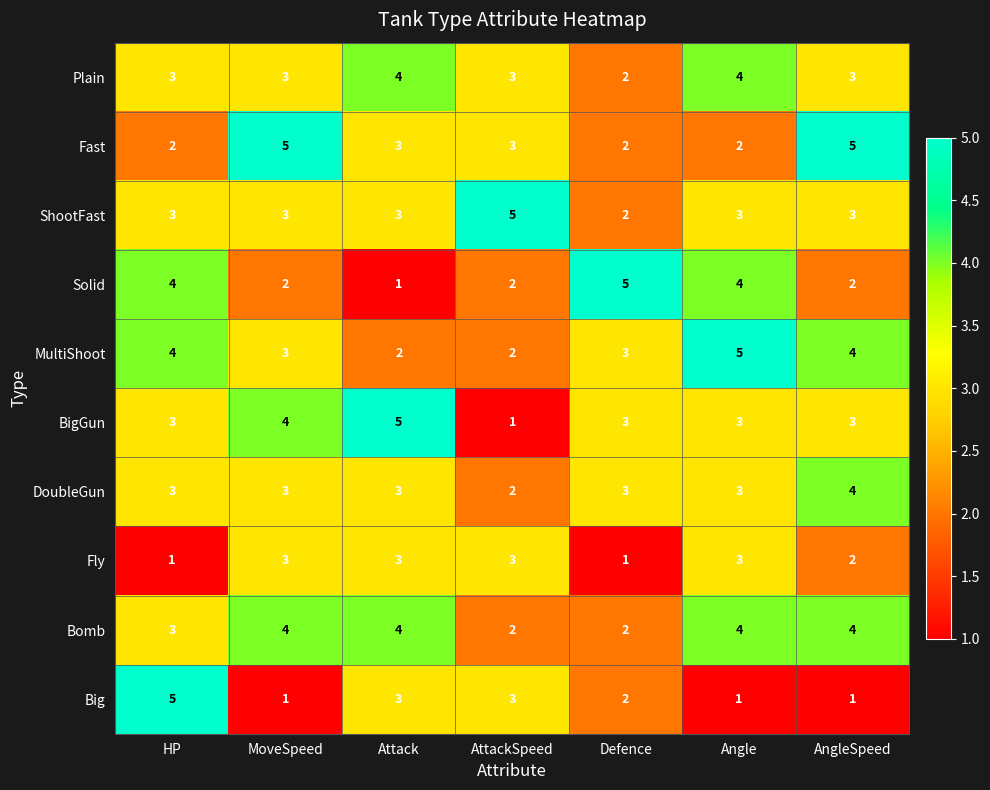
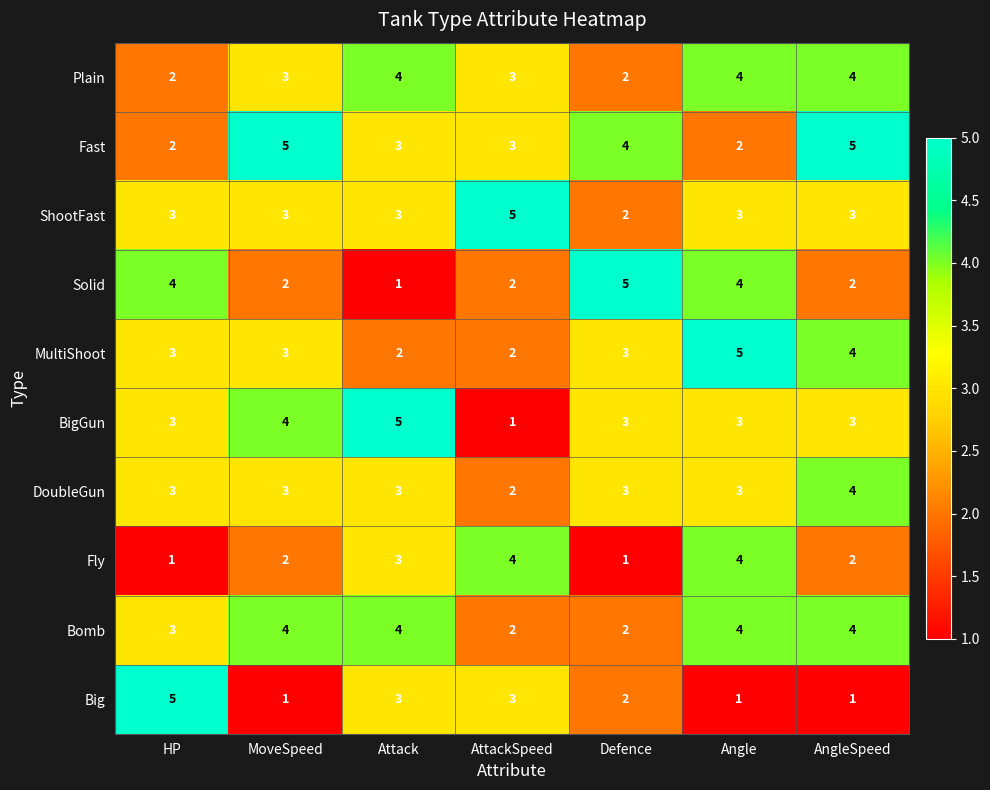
  {
    "Plain": {
-     "HP": 3,
+     "HP": 2,
      "MoveSpeed": 3,
      "Attack": 4,
      "AttackSpeed": 3,
      "Defence": 2,
      "Angle": 4,
-     "AngleSpeed": 3
+     "AngleSpeed": 4
    },
    "Fast": {
      "HP": 2,
      "MoveSpeed": 5,
      "Attack": 3,
      "AttackSpeed": 3,
-     "Defence": 2,
+     "Defence": 4,
      "Angle": 2,
      "AngleSpeed": 5
    },
    "ShootFast": {
      "HP": 3,
      "MoveSpeed": 3,
      "Attack": 3,
      "AttackSpeed": 5,
      "Defence": 2,
      "Angle": 3,
      "AngleSpeed": 3
    },
    "Solid": {
      "HP": 4,
      "MoveSpeed": 2,
      "Attack": 1,
      "AttackSpeed": 2,
      "Defence": 5,
      "Angle": 4,
      "AngleSpeed": 2
    },
    "MultiShoot": {
-     "HP": 4,
+     "HP": 3,
      "MoveSpeed": 3,
      "Attack": 2,
      "AttackSpeed": 2,
      "Defence": 3,
      "Angle": 5,
      "AngleSpeed": 4
    },
    "BigGun": {
      "HP": 3,
      "MoveSpeed": 4,
      "Attack": 5,
      "AttackSpeed": 1,
      "Defence": 3,
      "Angle": 3,
      "AngleSpeed": 3
    },
    "DoubleGun": {
      "HP": 3,
      "MoveSpeed": 3,
      "Attack": 3,
      "AttackSpeed": 2,
      "Defence": 3,
      "Angle": 3,
      "AngleSpeed": 4
    },
    "Fly": {
      "HP": 1,
-     "MoveSpeed": 3,
+     "MoveSpeed": 2,
      "Attack": 3,
-     "AttackSpeed": 3,
+     "AttackSpeed": 4,
      "Defence": 1,
-     "Angle": 3,
+     "Angle": 4,
      "AngleSpeed": 2
    },
    "Bomb": {
      "HP": 3,
      "MoveSpeed": 4,
      "Attack": 4,
      "AttackSpeed": 2,
      "Defence": 2,
      "Angle": 4,
      "AngleSpeed": 4
    },
    "Big": {
      "HP": 5,
      "MoveSpeed": 1,
      "Attack": 3,
      "AttackSpeed": 3,
      "Defence": 2,
      "Angle": 1,
      "AngleSpeed": 1
    }
  }
